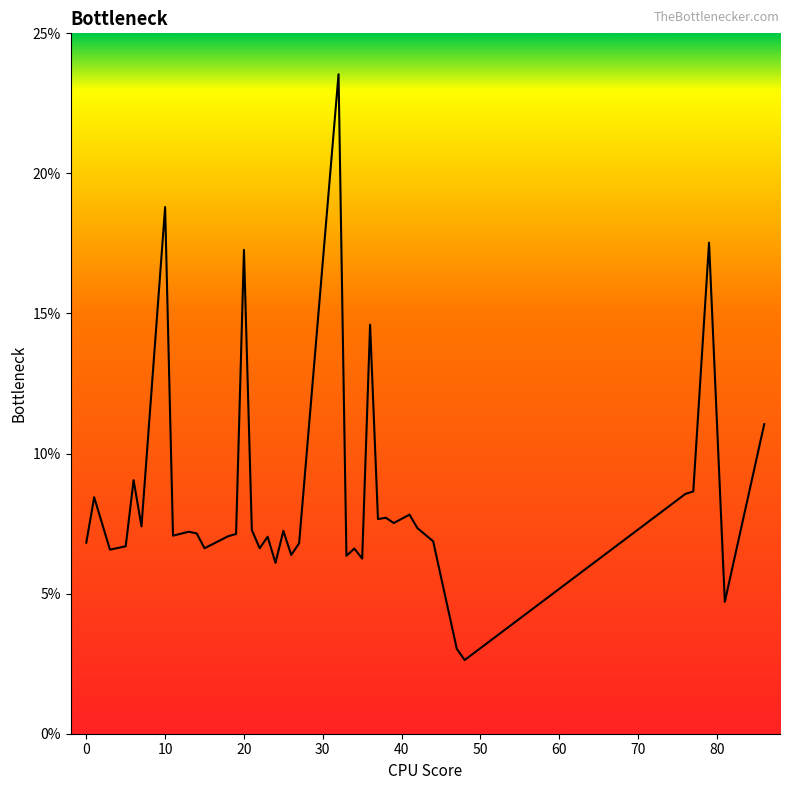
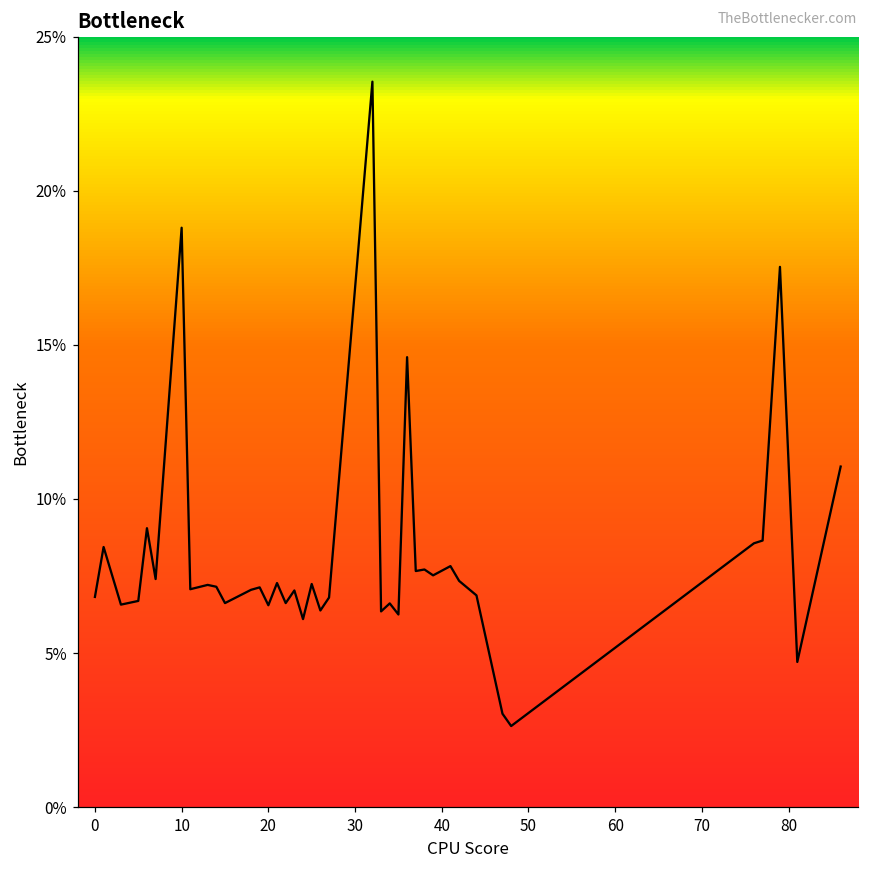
  {
    "0": "6.8%",
    "10": "18.8%",
-   "20": "17.3%"
+   "20": "6.6%"
  }
